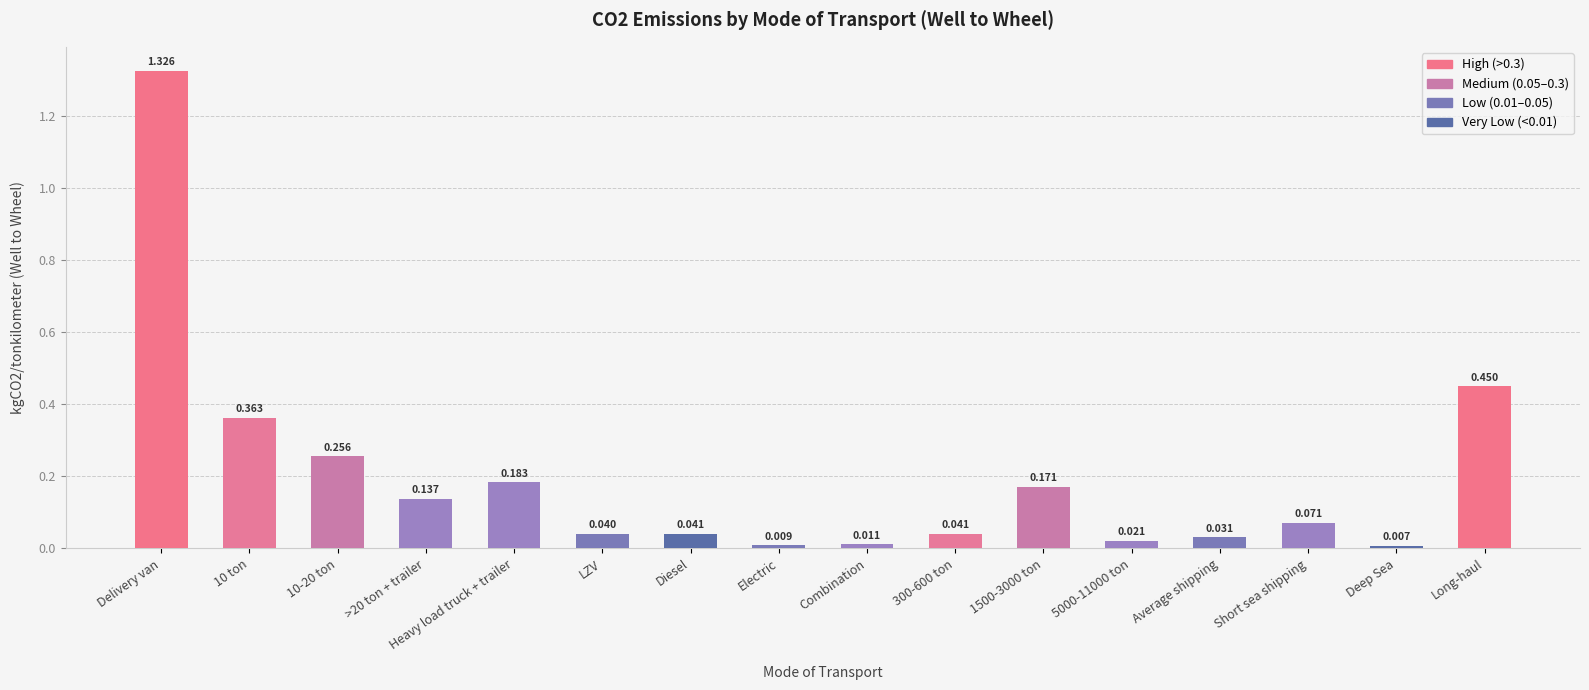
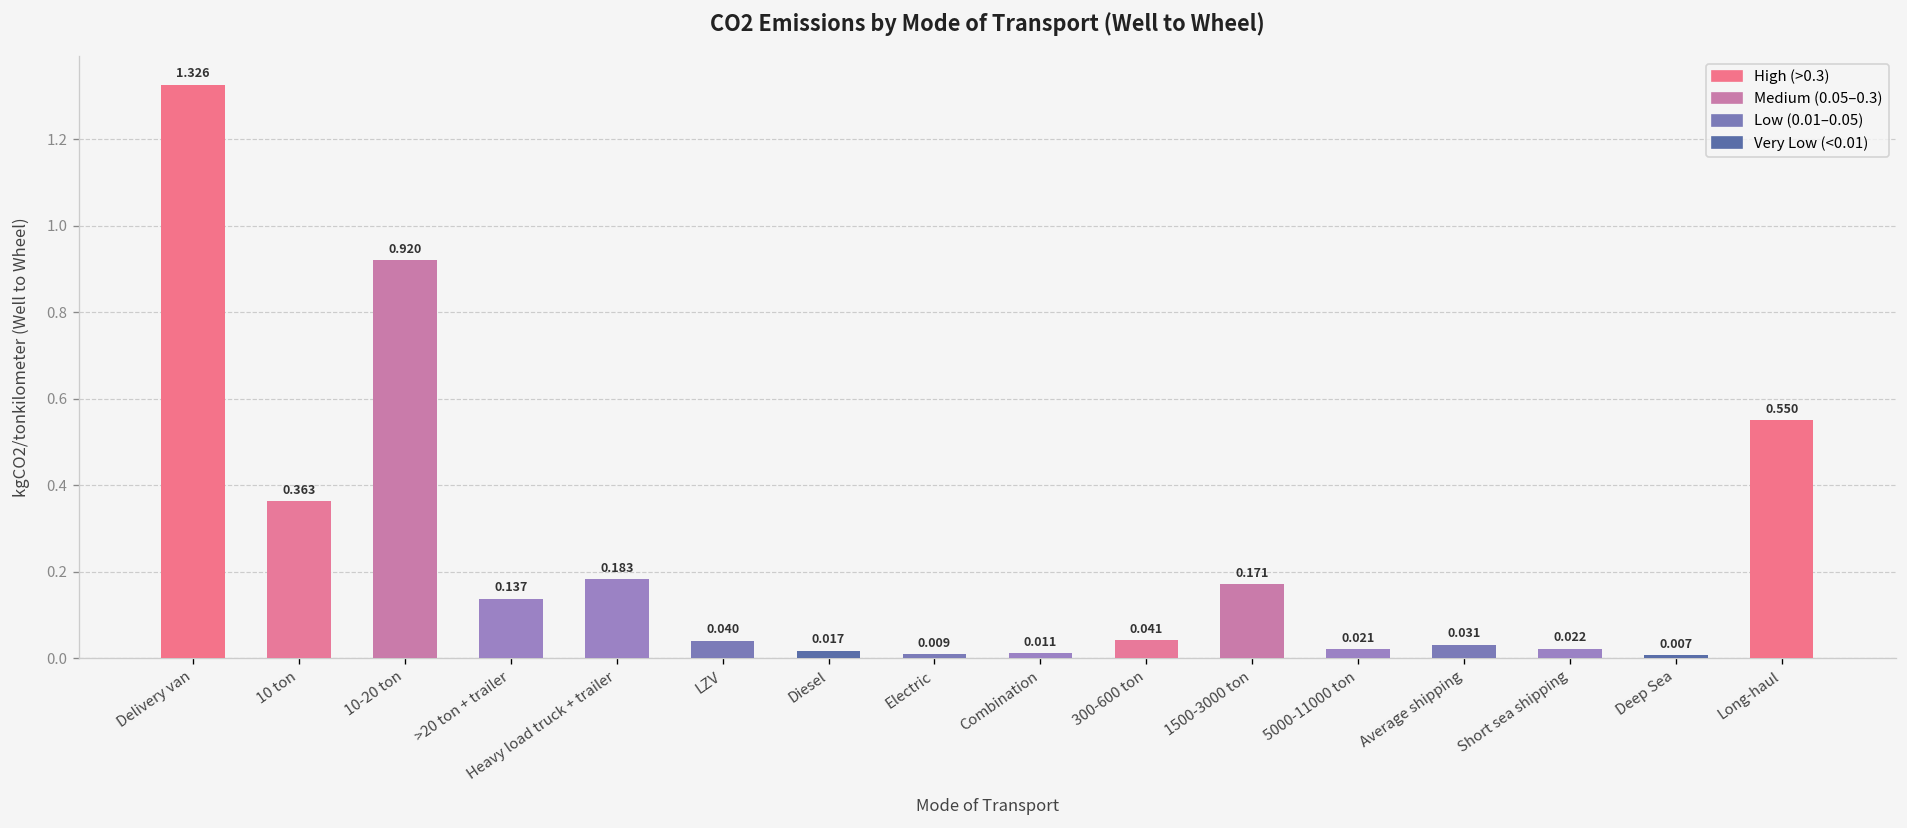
  {
    "Delivery van": 1.326,
    "10 ton": 0.363,
-   "10-20 ton": 0.256,
+   "10-20 ton": 0.920,
    ">20 ton + trailer": 0.137,
    "Heavy load truck + trailer": 0.183,
    "LZV": 0.040,
-   "Diesel": 0.041,
+   "Diesel": 0.017,
    "Electric": 0.009,
    "Combination": 0.011,
    "300-600 ton": 0.041,
    "1500-3000 ton": 0.171,
    "5000-11000 ton": 0.021,
    "Average shipping": 0.031,
-   "Short sea shipping": 0.071,
+   "Short sea shipping": 0.022,
    "Deep Sea": 0.007,
-   "Long-haul": 0.450
+   "Long-haul": 0.550
  }
